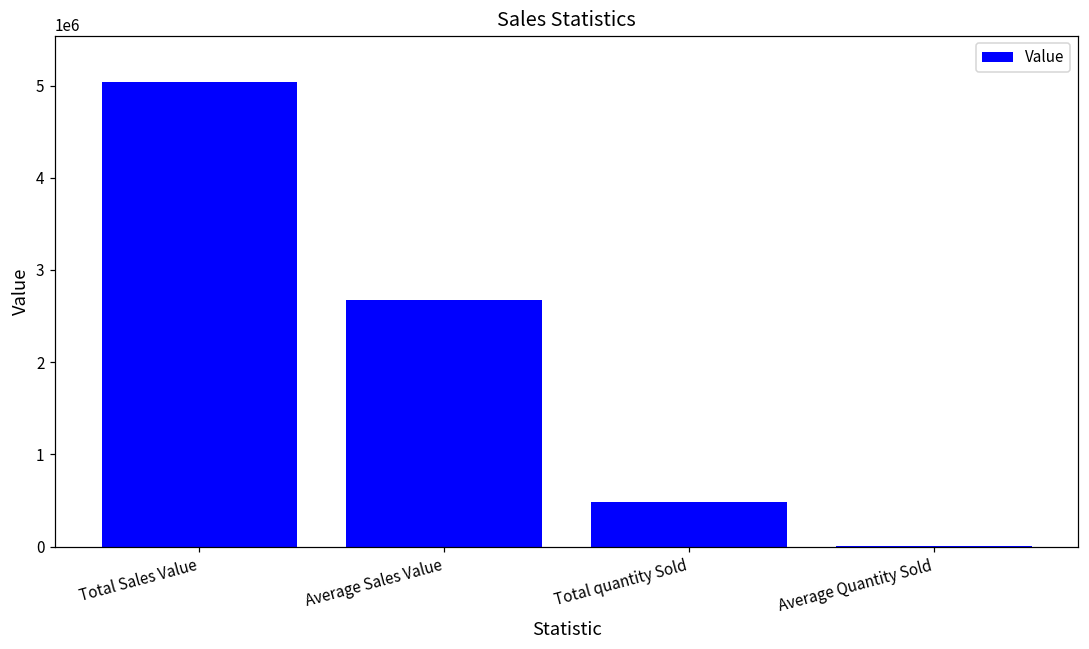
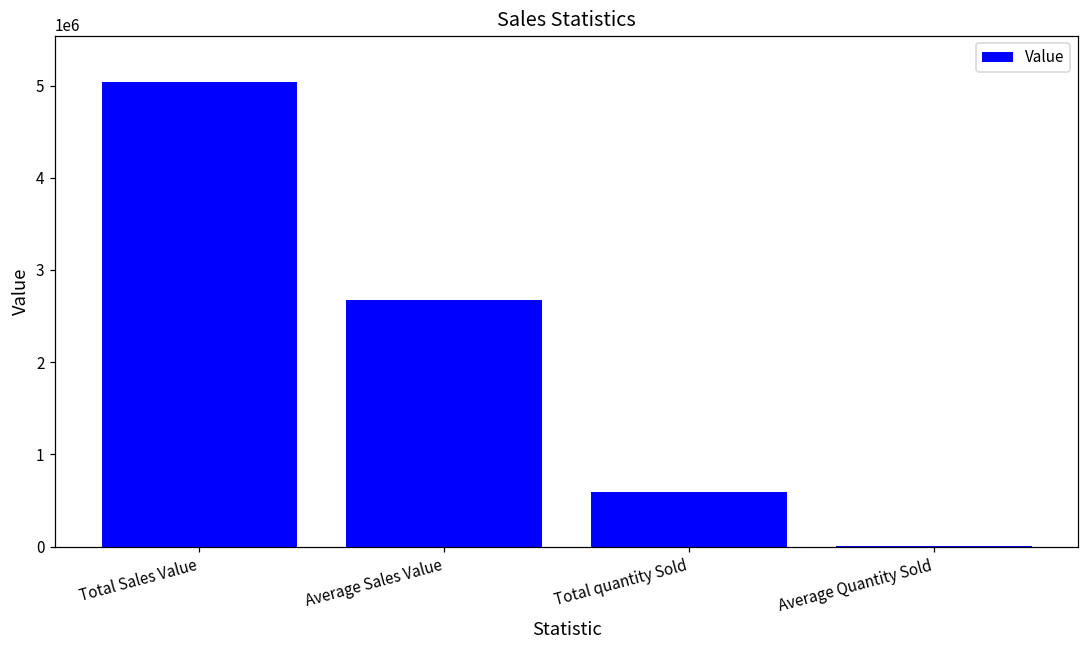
  {
    "Total Sales Value": 5000000,
    "Average Sales Value": 2700000,
-   "Total quantity Sold": 500000
+   "Total quantity Sold": 600000
  }
